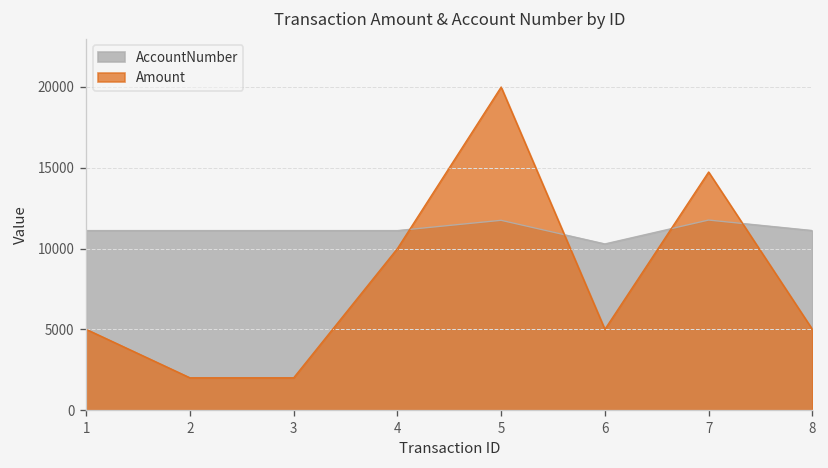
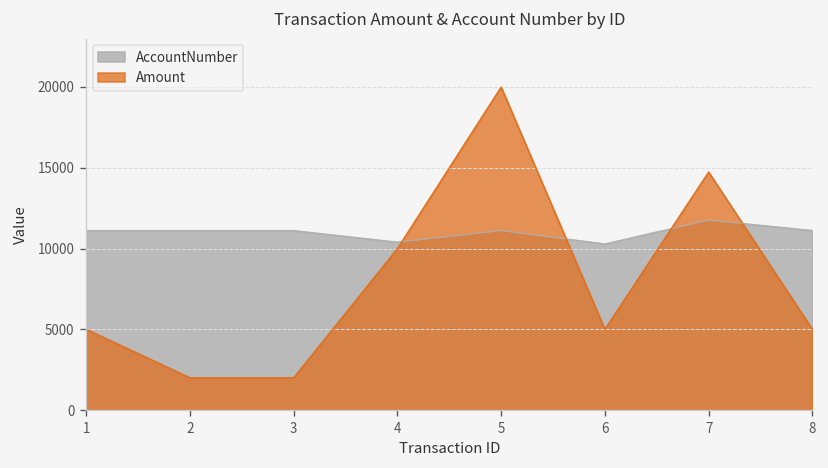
  {
    "AccountNumber": {
      "1": 11100,
      "2": 11100,
      "3": 11100,
-     "4": 11100,
-     "5": 11700,
+     "4": 10400,
+     "5": 11100,
      "6": 10300,
      "7": 11800,
      "8": 11100
    },
    "Amount": {
      "1": 5000,
      "2": 2000,
      "3": 2000,
      "4": 10000,
      "5": 20000,
      "6": 5000,
      "7": 14700,
      "8": 5000
    }
  }
